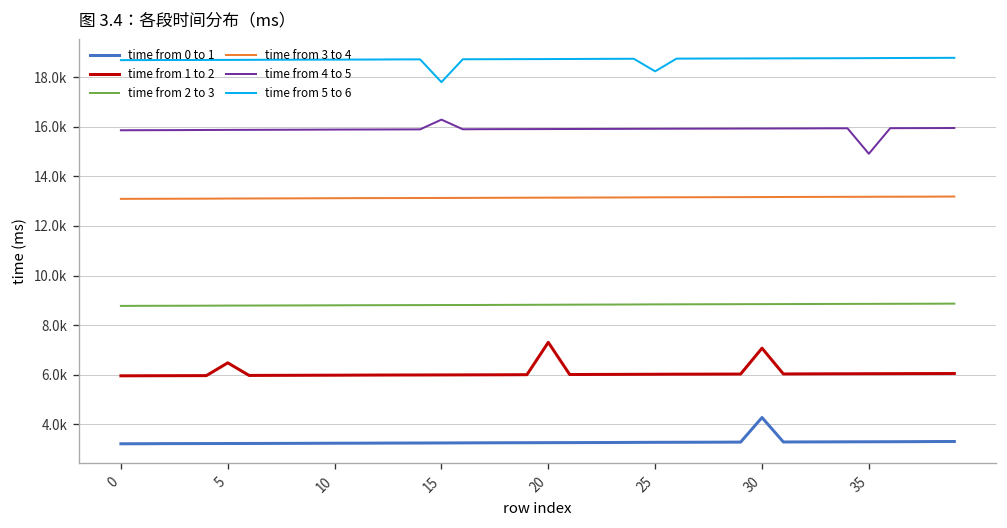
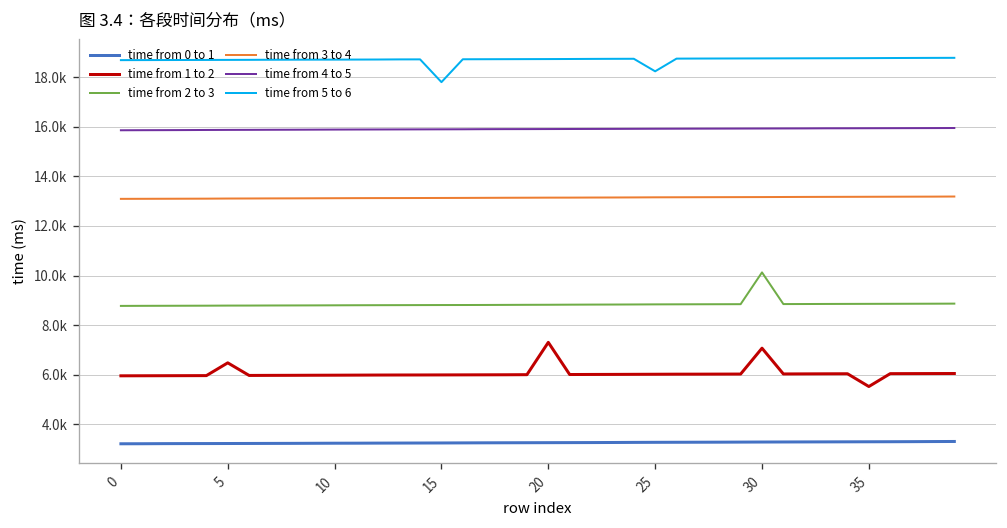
  {
    "time from 0 to 1": {
      "0": 3200,
      "5": 3200,
      "10": 3200,
      "15": 3300,
      "20": 3300,
      "25": 3300,
-     "30": 4300,
+     "30": 3300,
      "35": 3300
    },
    "time from 1 to 2": {
      "0": 6000,
      "5": 6500,
      "10": 6000,
      "15": 6000,
      "20": 7300,
      "25": 6000,
      "30": 7100,
-     "35": 6000
+     "35": 5500
    },
    "time from 2 to 3": {
      "0": 8800,
      "5": 8800,
      "10": 8800,
      "15": 8800,
      "20": 8800,
      "25": 8800,
-     "30": 8800,
+     "30": 10100,
      "35": 8900
    },
    "time from 3 to 4": {
      "0": 13100,
      "5": 13100,
      "10": 13100,
      "15": 13100,
      "20": 13100,
      "25": 13200,
      "30": 13200,
      "35": 13200
    },
    "time from 4 to 5": {
      "0": 15900,
      "5": 15900,
      "10": 15900,
-     "15": 16300,
+     "15": 15900,
      "20": 15900,
      "25": 15900,
      "30": 15900,
-     "35": 14900
+     "35": 15900
    },
    "time from 5 to 6": {
      "0": 18700,
      "5": 18700,
      "10": 18700,
      "15": 17800,
      "20": 18700,
      "25": 18200,
      "30": 18800,
      "35": 18800
    }
  }
